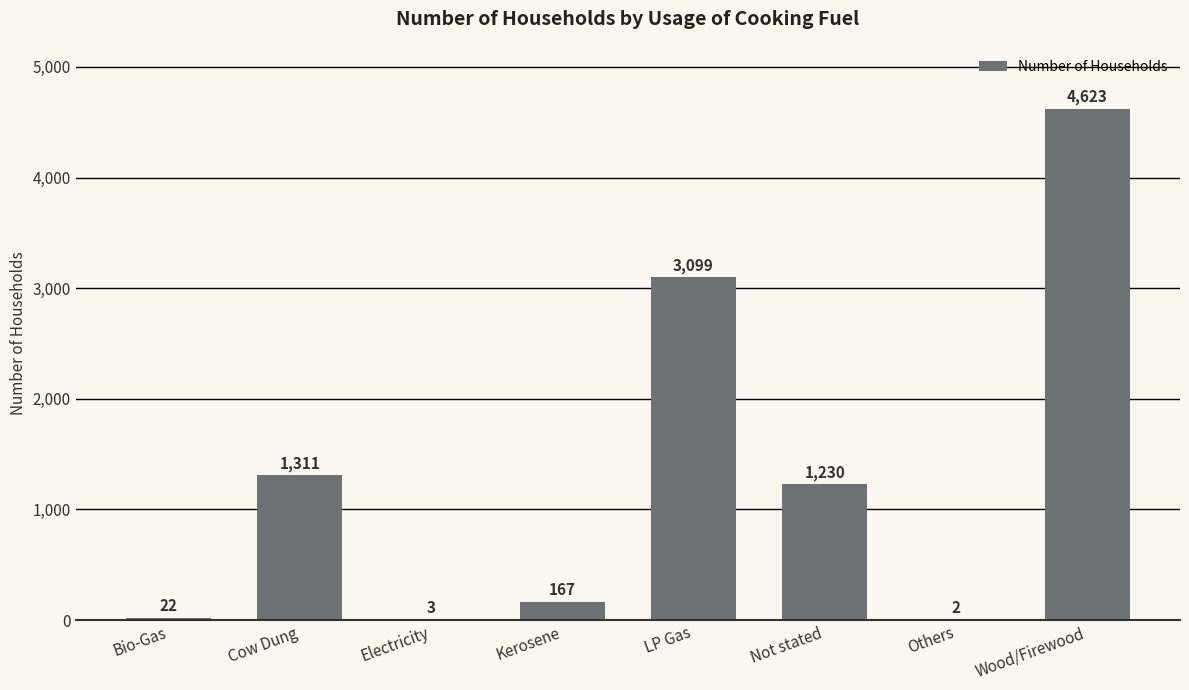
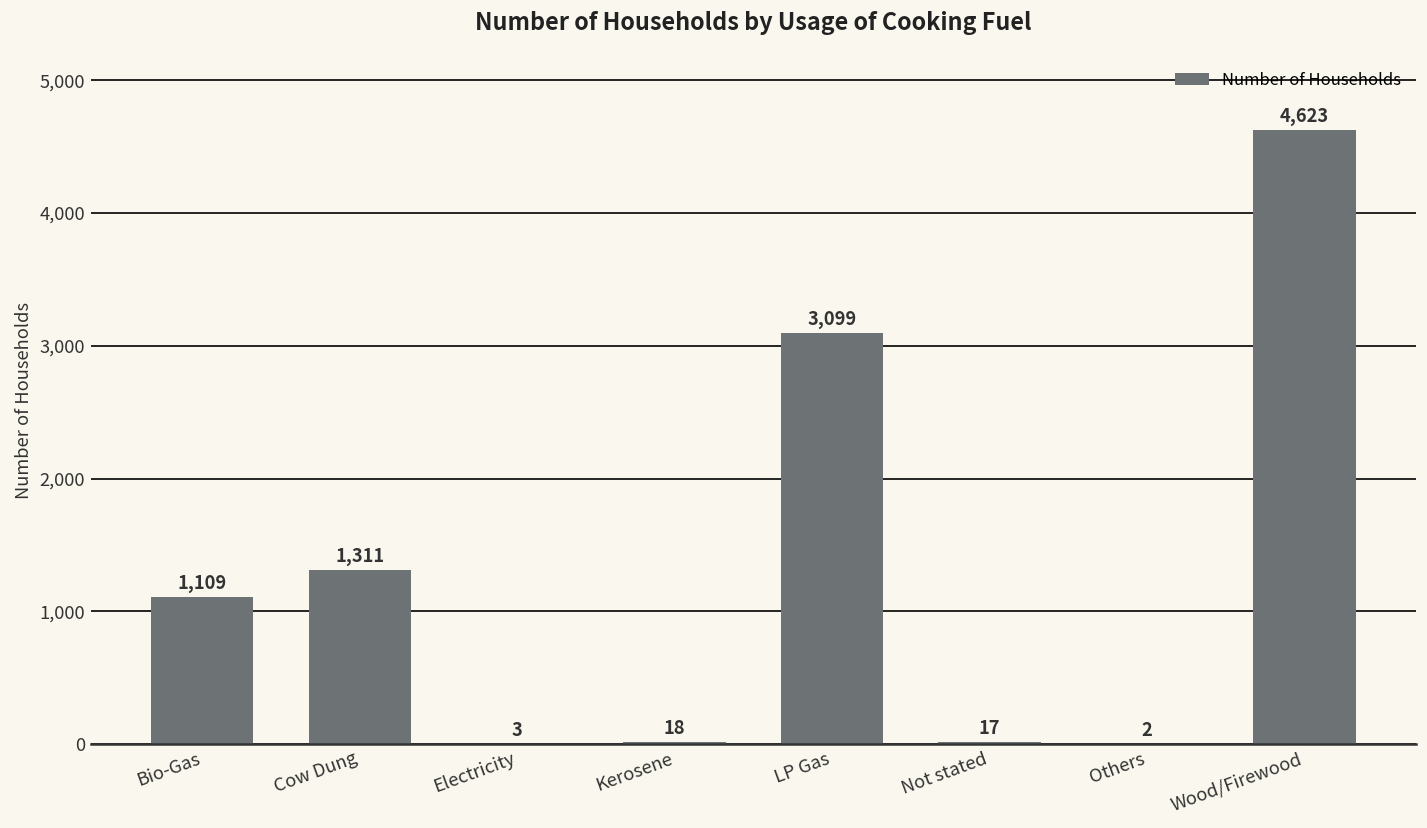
  {
-   "Bio-Gas": "22",
+   "Bio-Gas": "1,109",
    "Cow Dung": "1,311",
    "Electricity": "3",
-   "Kerosene": "167",
+   "Kerosene": "18",
    "LP Gas": "3,099",
-   "Not stated": "1,230",
+   "Not stated": "17",
    "Others": "2",
    "Wood/Firewood": "4,623"
  }
